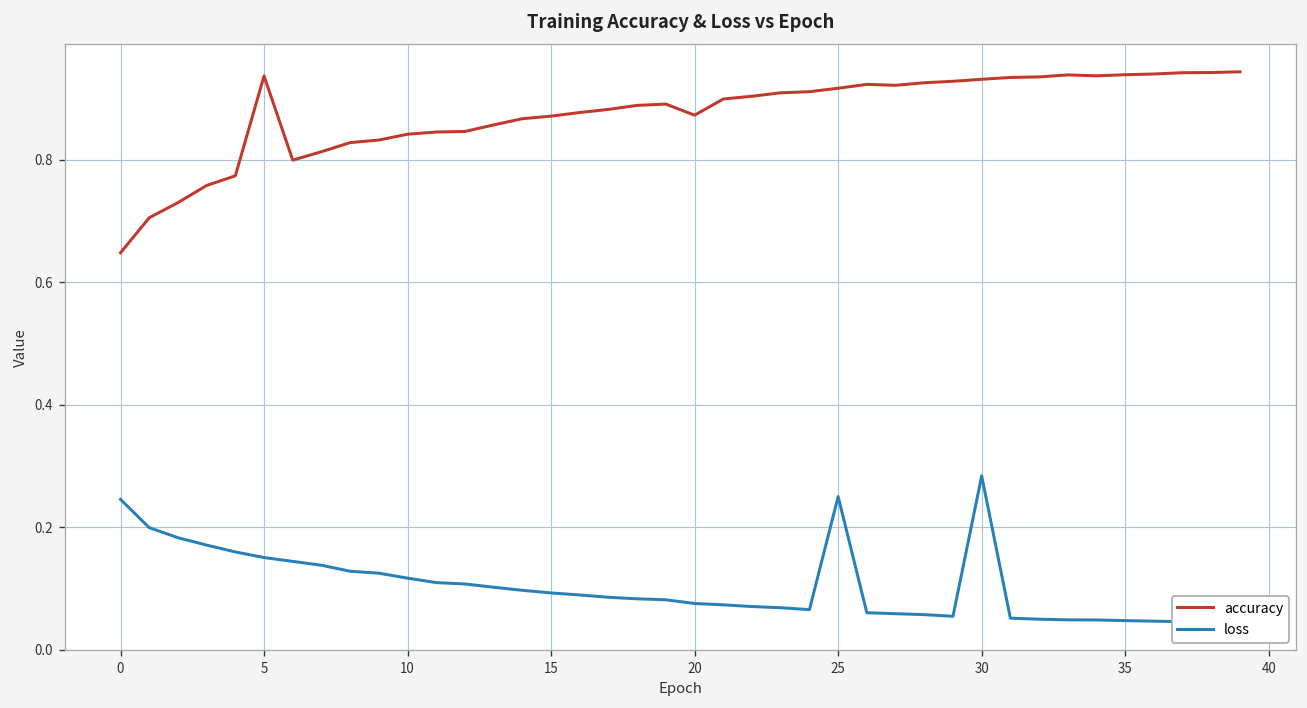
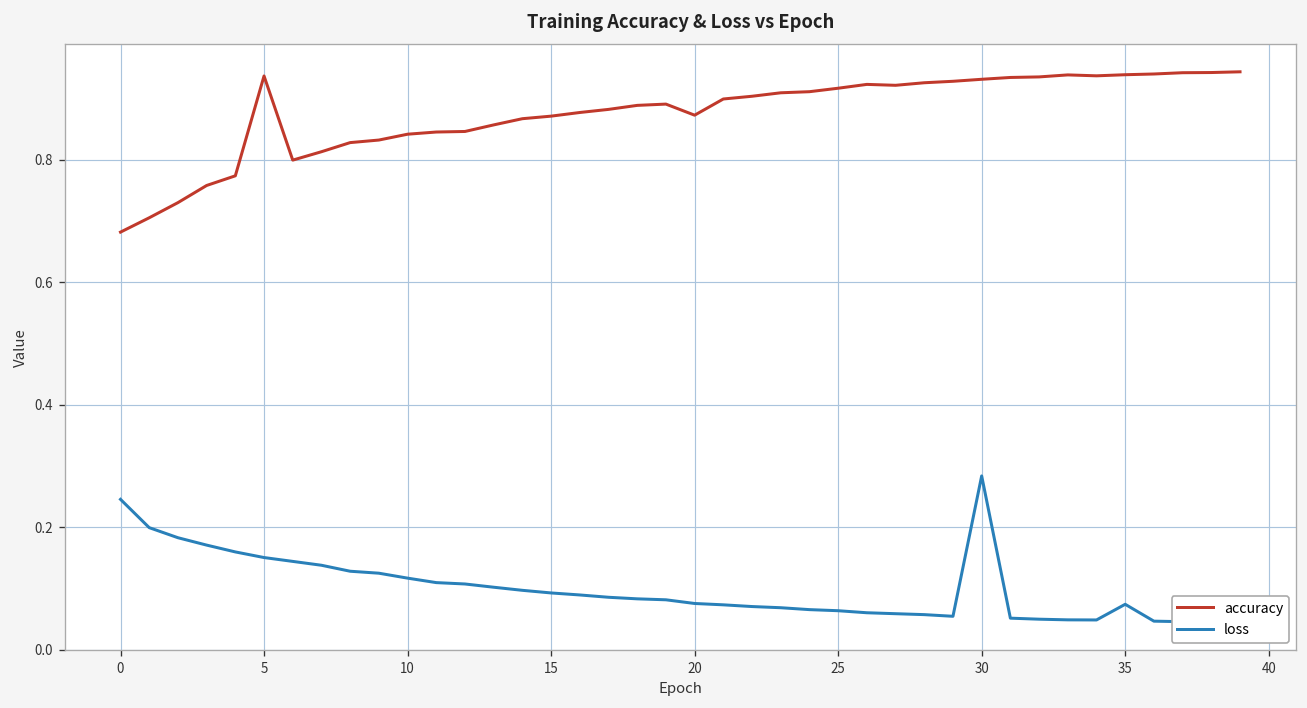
  {
    "accuracy": {
-     "0": 0.65,
+     "0": 0.68,
      "5": 0.94,
      "10": 0.84,
      "15": 0.87,
      "20": 0.87,
      "25": 0.92,
      "30": 0.93,
      "35": 0.94
    },
    "loss": {
      "0": 0.25,
      "5": 0.15,
      "10": 0.12,
      "15": 0.09,
      "20": 0.08,
-     "25": 0.25,
+     "25": 0.06,
      "30": 0.28,
-     "35": 0.05
+     "35": 0.07
    }
  }
